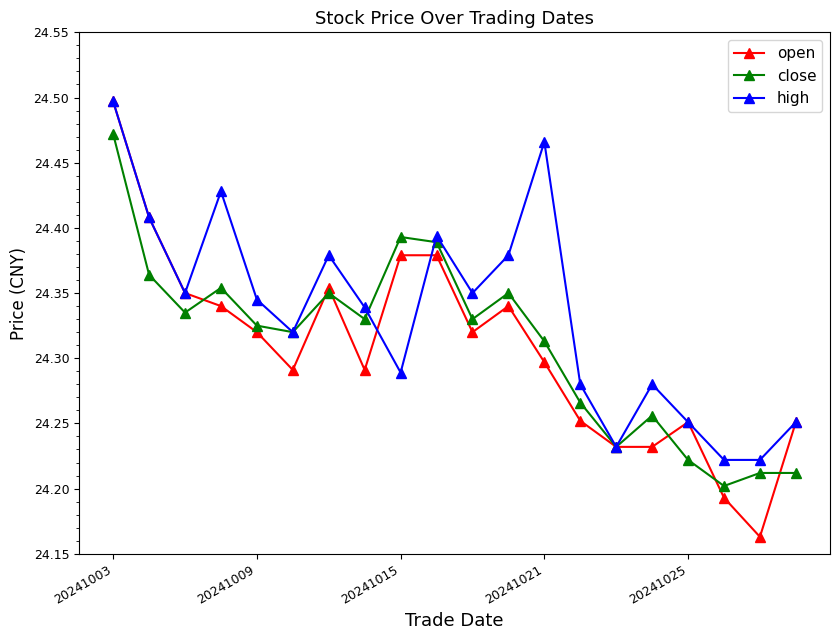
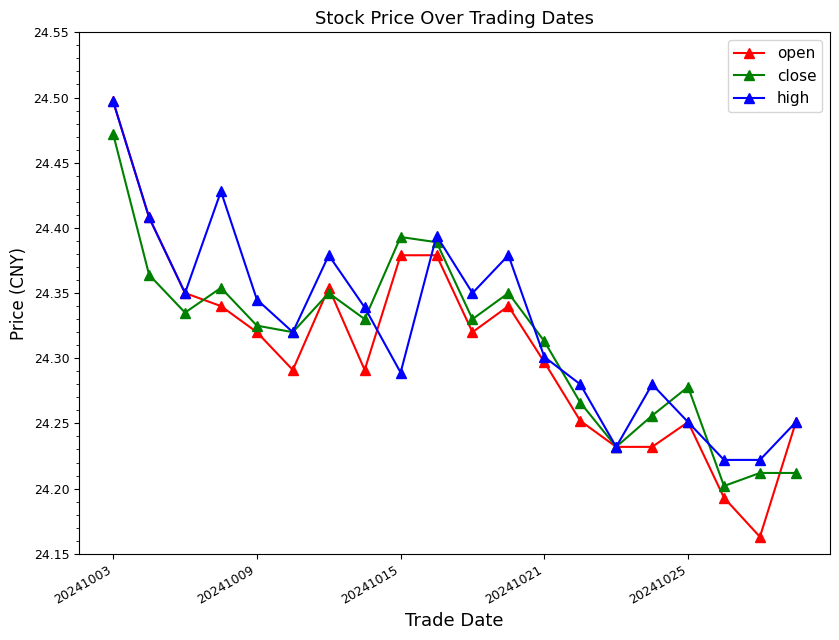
  {
    "open": {
      "20241009": 24.320,
      "20241015": 24.379,
      "20241021": 24.297
    },
    "close": {
      "20241003": 24.472,
      "20241009": 24.325,
      "20241015": 24.393,
      "20241021": 24.313,
-     "20241025": 24.222
+     "20241025": 24.278
    },
    "high": {
      "20241009": 24.345,
      "20241015": 24.289,
-     "20241021": 24.466
+     "20241021": 24.301
    }
  }
